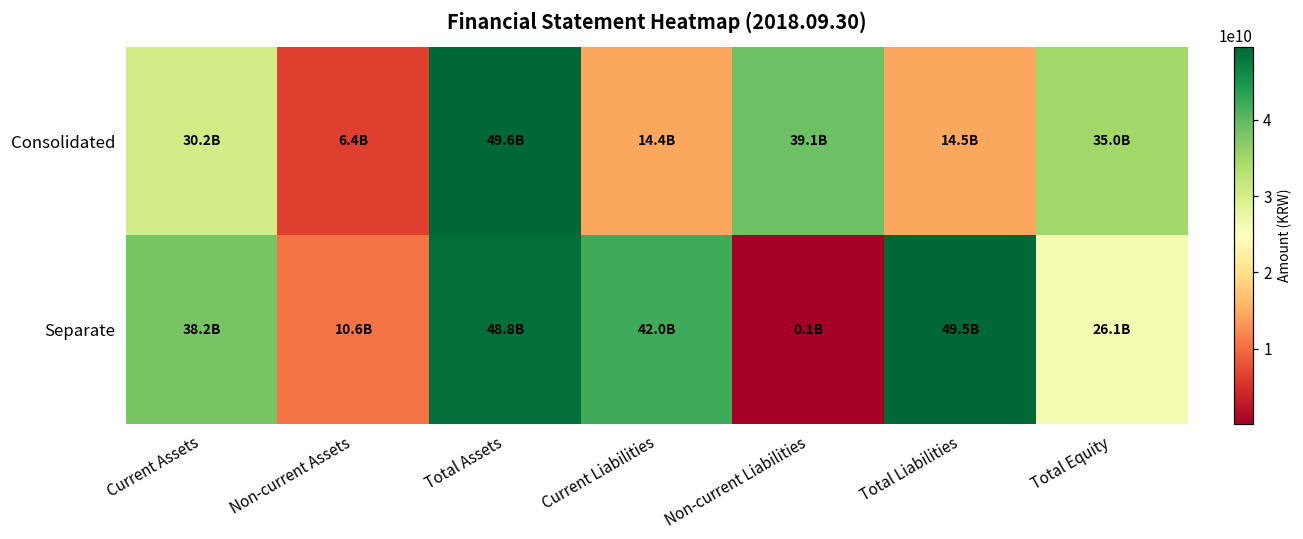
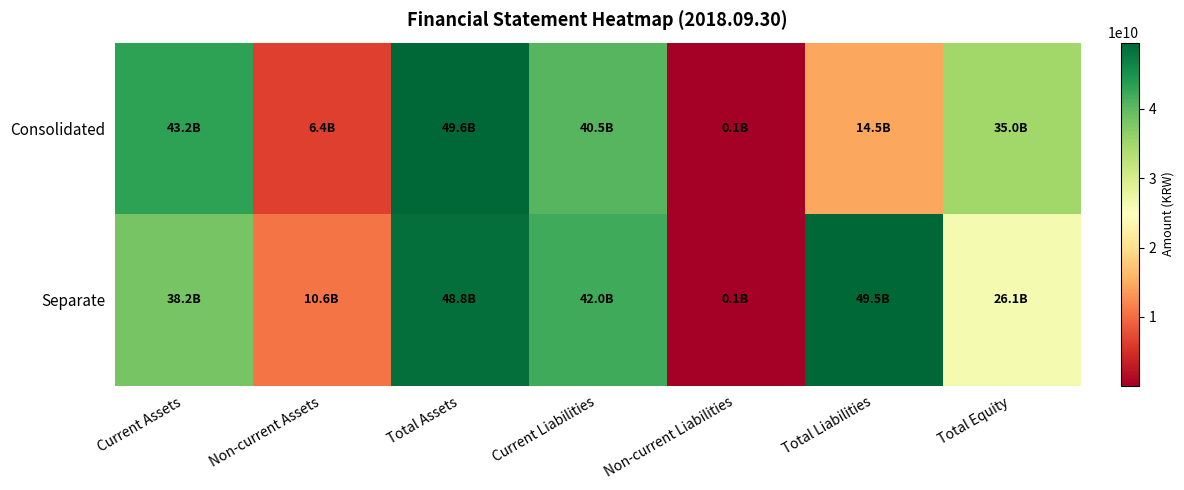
  {
    "Consolidated": {
-     "Current Assets": "30.2B",
+     "Current Assets": "43.2B",
      "Non-current Assets": "6.4B",
      "Total Assets": "49.6B",
-     "Current Liabilities": "14.4B",
-     "Non-current Liabilities": "39.1B",
+     "Current Liabilities": "40.5B",
+     "Non-current Liabilities": "0.1B",
      "Total Liabilities": "14.5B",
      "Total Equity": "35.0B"
    },
    "Separate": {
      "Current Assets": "38.2B",
      "Non-current Assets": "10.6B",
      "Total Assets": "48.8B",
      "Current Liabilities": "42.0B",
      "Non-current Liabilities": "0.1B",
      "Total Liabilities": "49.5B",
      "Total Equity": "26.1B"
    }
  }
